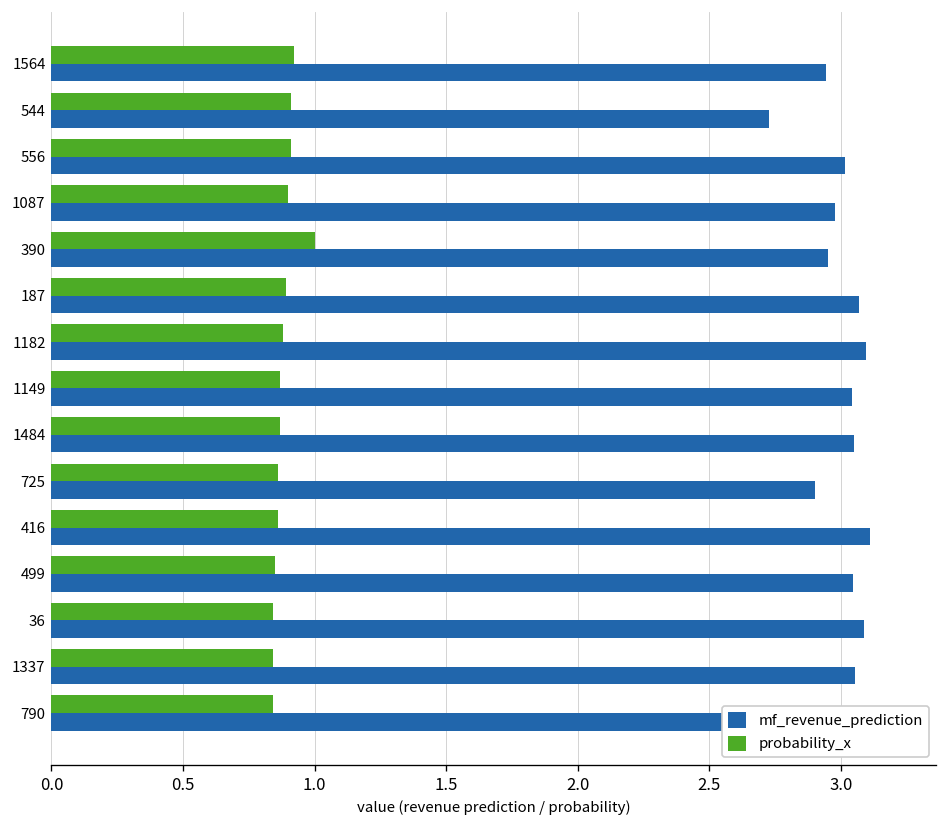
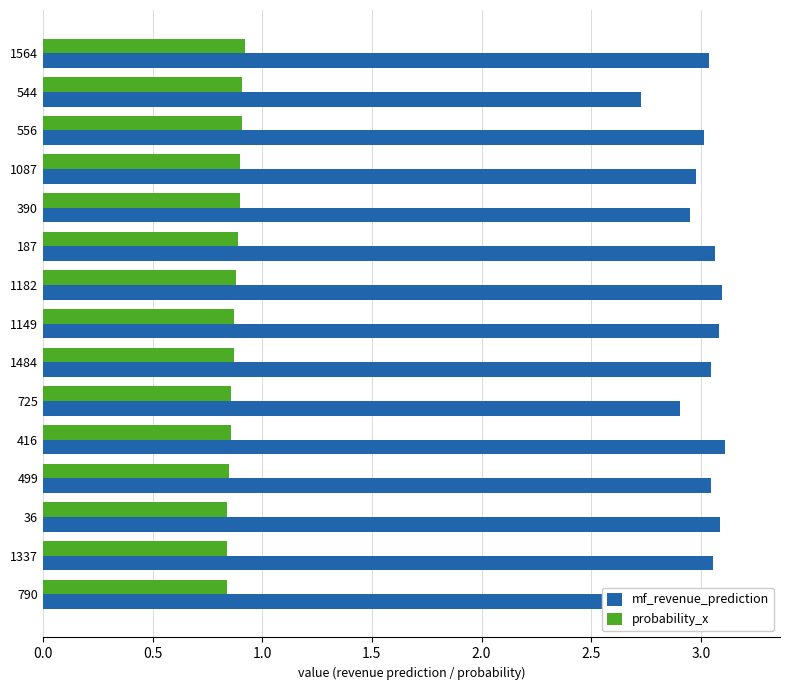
  {
    "mf_revenue_prediction": {
-     "1564": 2.94,
+     "1564": 3.04,
      "544": 2.73,
      "556": 3.01,
      "1087": 2.98,
      "390": 2.95,
      "187": 3.07,
      "1182": 3.10,
-     "1149": 3.04,
+     "1149": 3.08,
      "1484": 3.05,
      "725": 2.90,
      "416": 3.11,
      "499": 3.04,
      "36": 3.09,
      "1337": 3.05
    },
    "probability_x": {
      "1564": 0.92,
      "544": 0.9,
      "556": 0.9,
      "1087": 0.9,
-     "390": 1.0,
+     "390": 0.9,
      "187": 0.9,
      "1182": 0.88,
      "1149": 0.87,
      "1484": 0.87,
      "725": 0.86,
      "416": 0.86,
      "499": 0.85,
      "36": 0.84,
      "1337": 0.84,
      "790": 0.84
    }
  }
